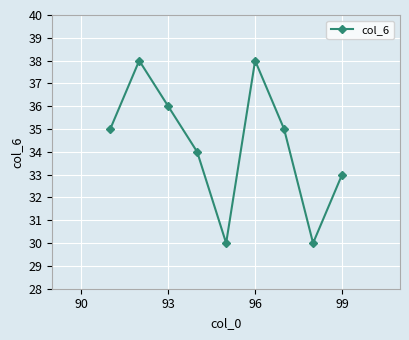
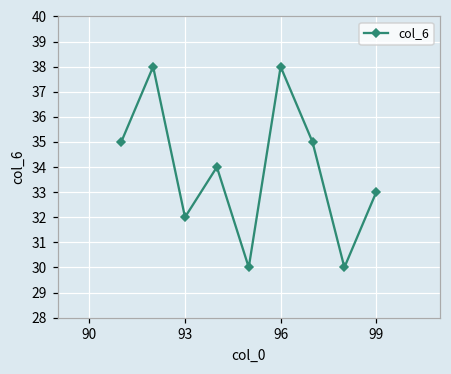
  {
-   "93": 36,
+   "93": 32,
    "96": 38,
    "99": 33
  }
